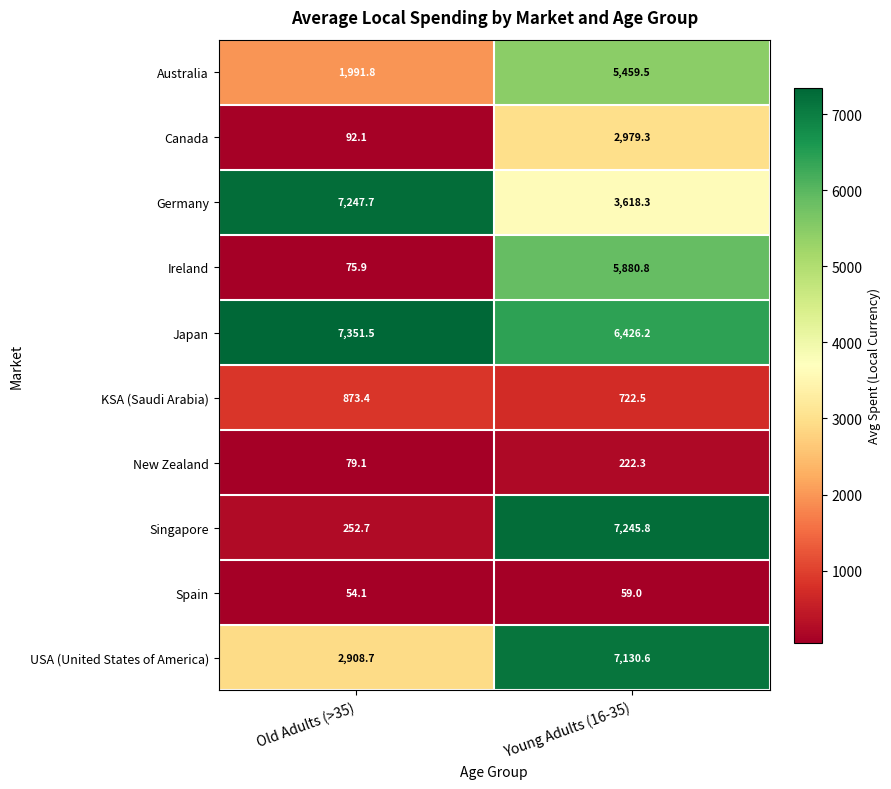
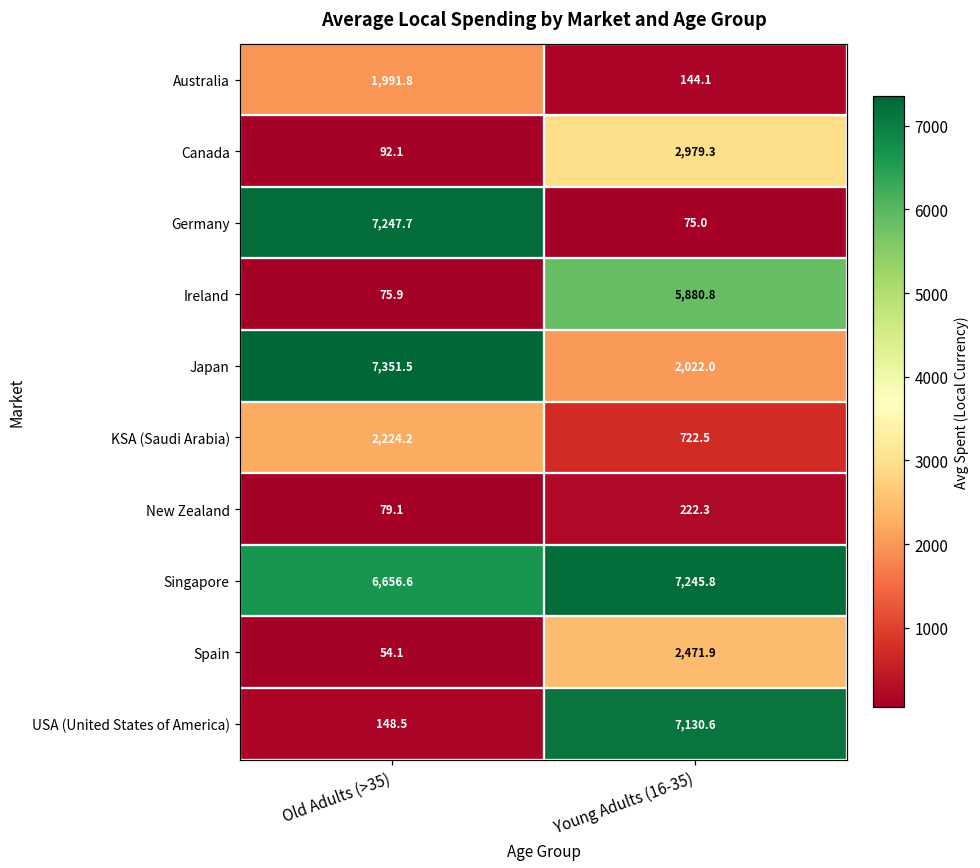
  {
    "Australia": {
      "Old Adults (>35)": "1,991.8",
-     "Young Adults (16-35)": "5,459.5"
+     "Young Adults (16-35)": "144.1"
    },
    "Canada": {
      "Old Adults (>35)": "92.1",
      "Young Adults (16-35)": "2,979.3"
    },
    "Germany": {
      "Old Adults (>35)": "7,247.7",
-     "Young Adults (16-35)": "3,618.3"
+     "Young Adults (16-35)": "75.0"
    },
    "Ireland": {
      "Old Adults (>35)": "75.9",
      "Young Adults (16-35)": "5,880.8"
    },
    "Japan": {
      "Old Adults (>35)": "7,351.5",
-     "Young Adults (16-35)": "6,426.2"
+     "Young Adults (16-35)": "2,022.0"
    },
    "KSA (Saudi Arabia)": {
-     "Old Adults (>35)": "873.4",
+     "Old Adults (>35)": "2,224.2",
      "Young Adults (16-35)": "722.5"
    },
    "New Zealand": {
      "Old Adults (>35)": "79.1",
      "Young Adults (16-35)": "222.3"
    },
    "Singapore": {
-     "Old Adults (>35)": "252.7",
+     "Old Adults (>35)": "6,656.6",
      "Young Adults (16-35)": "7,245.8"
    },
    "Spain": {
      "Old Adults (>35)": "54.1",
-     "Young Adults (16-35)": "59.0"
+     "Young Adults (16-35)": "2,471.9"
    },
    "USA (United States of America)": {
-     "Old Adults (>35)": "2,908.7",
+     "Old Adults (>35)": "148.5",
      "Young Adults (16-35)": "7,130.6"
    }
  }
